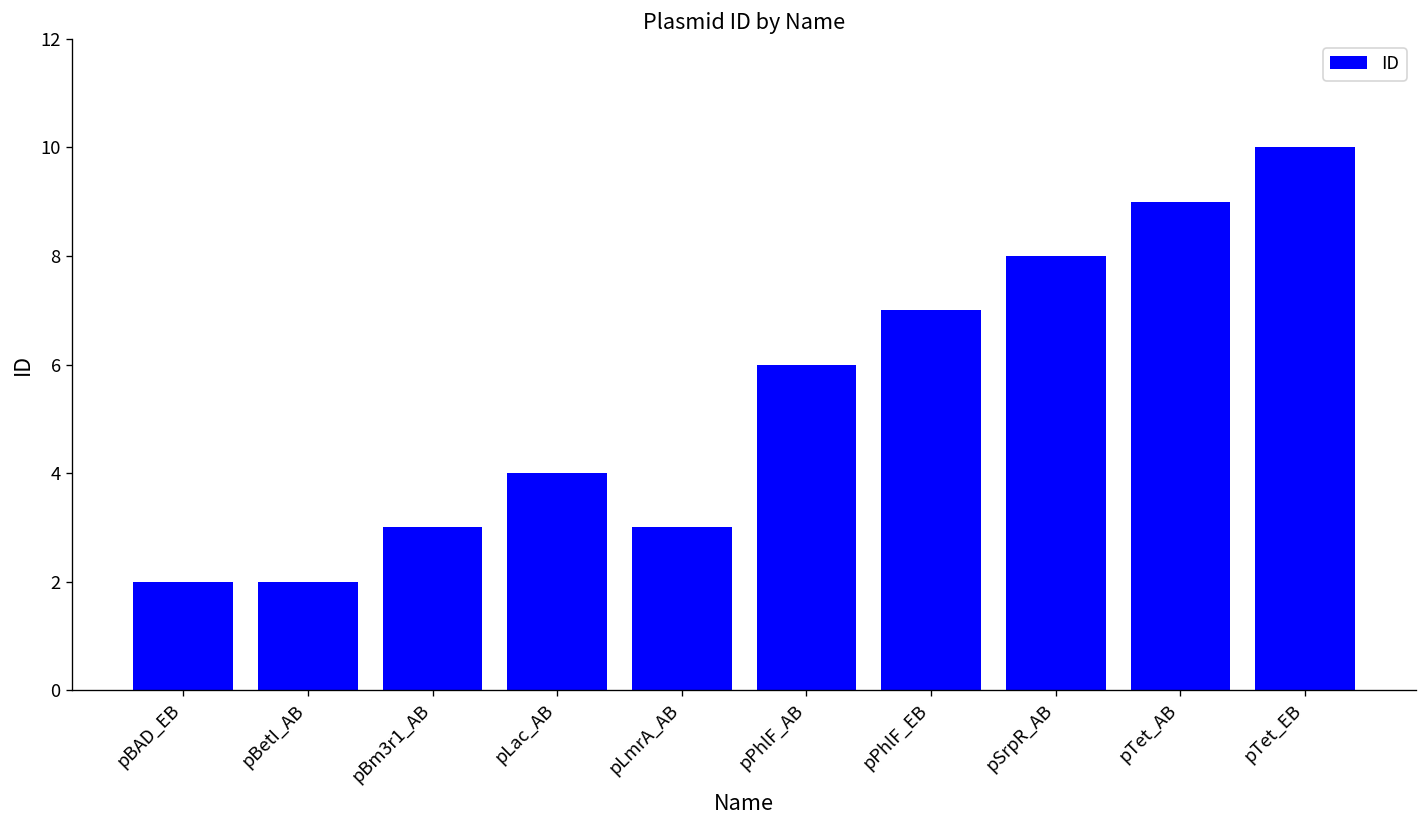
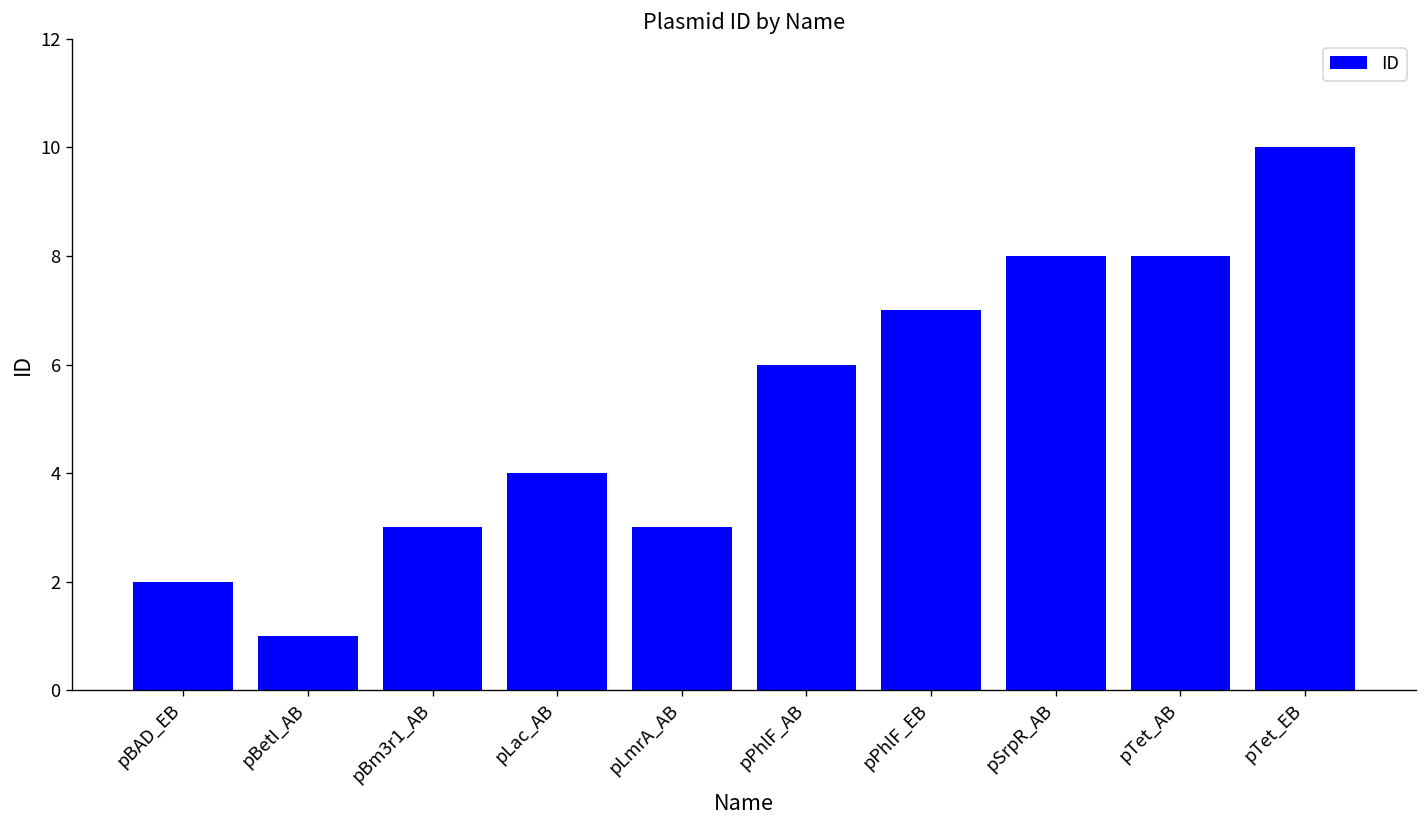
  {
    "pBAD_EB": 2,
-   "pBetI_AB": 2,
+   "pBetI_AB": 1,
    "pBm3r1_AB": 3,
    "pLac_AB": 4,
    "pLmrA_AB": 3,
    "pPhlF_AB": 6,
    "pPhlF_EB": 7,
    "pSrpR_AB": 8,
-   "pTet_AB": 9,
+   "pTet_AB": 8,
    "pTet_EB": 10
  }
